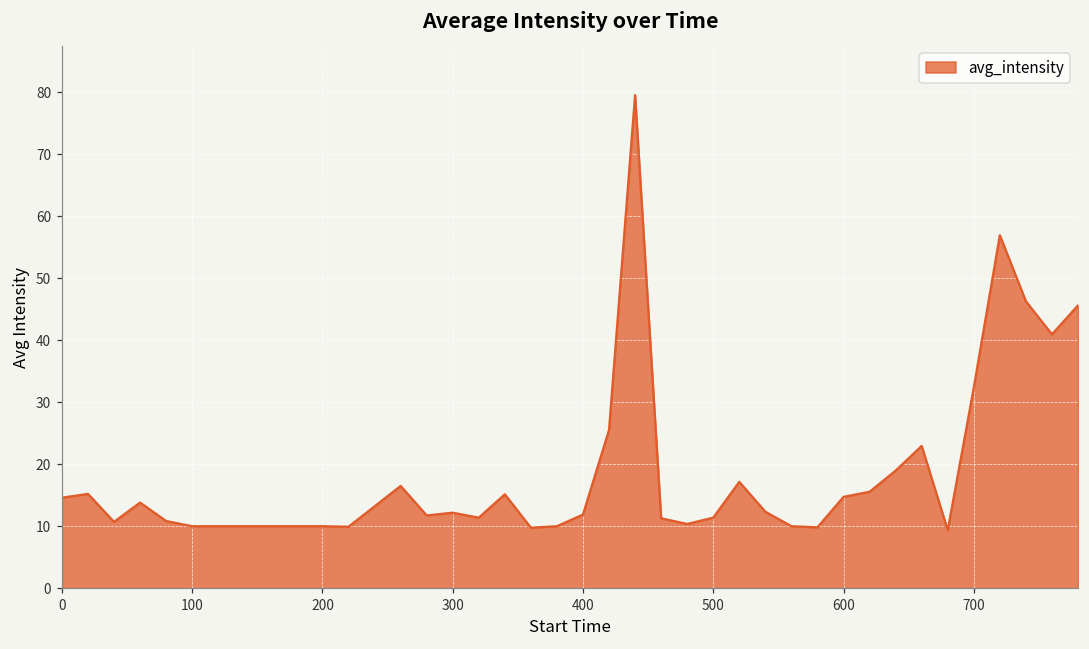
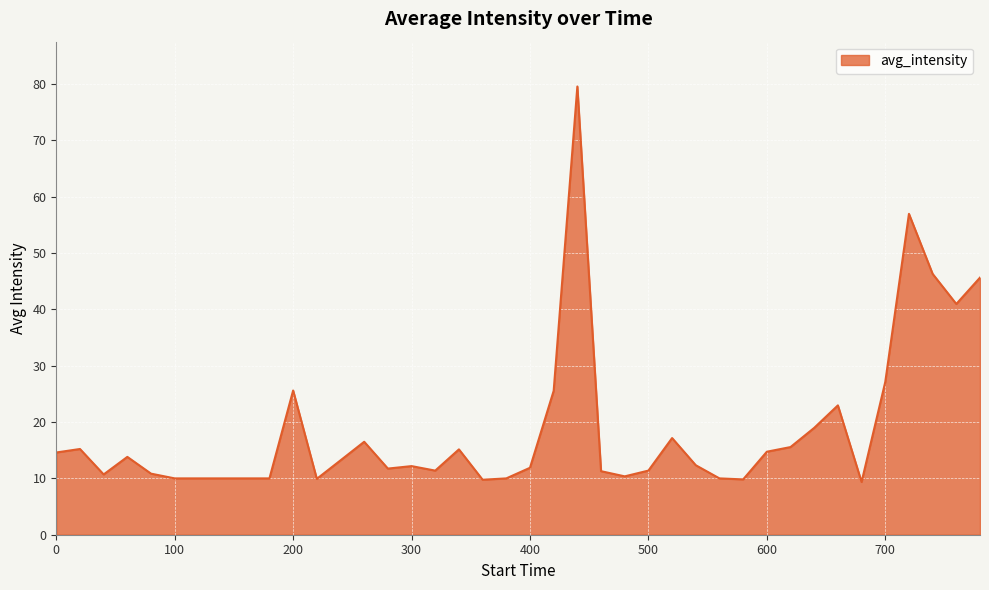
  {
    "0": 15,
    "100": 10,
-   "200": 10,
+   "200": 26,
    "300": 12,
    "400": 12,
    "500": 11,
    "600": 15,
-   "700": 32
+   "700": 27
  }
